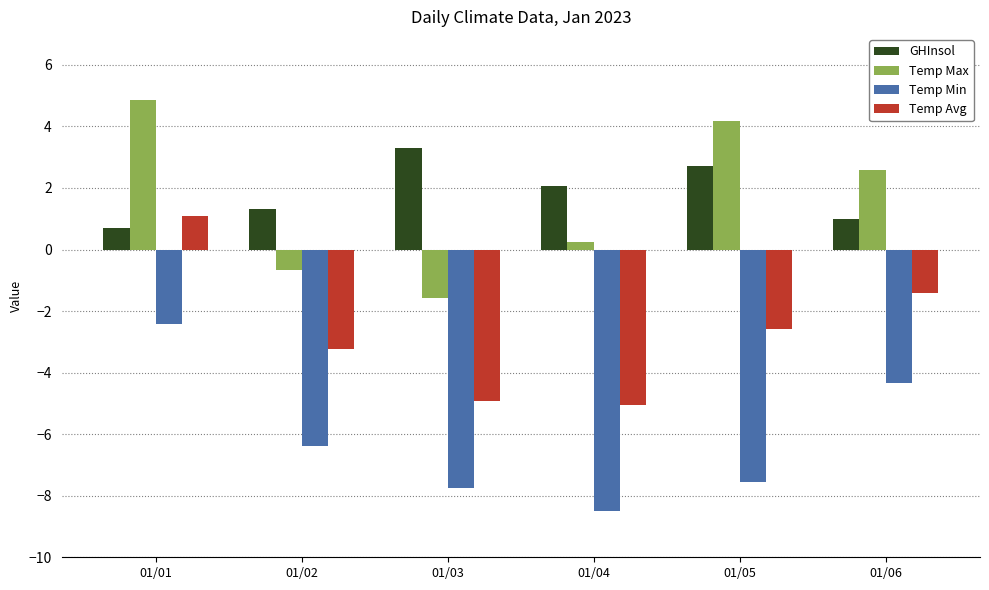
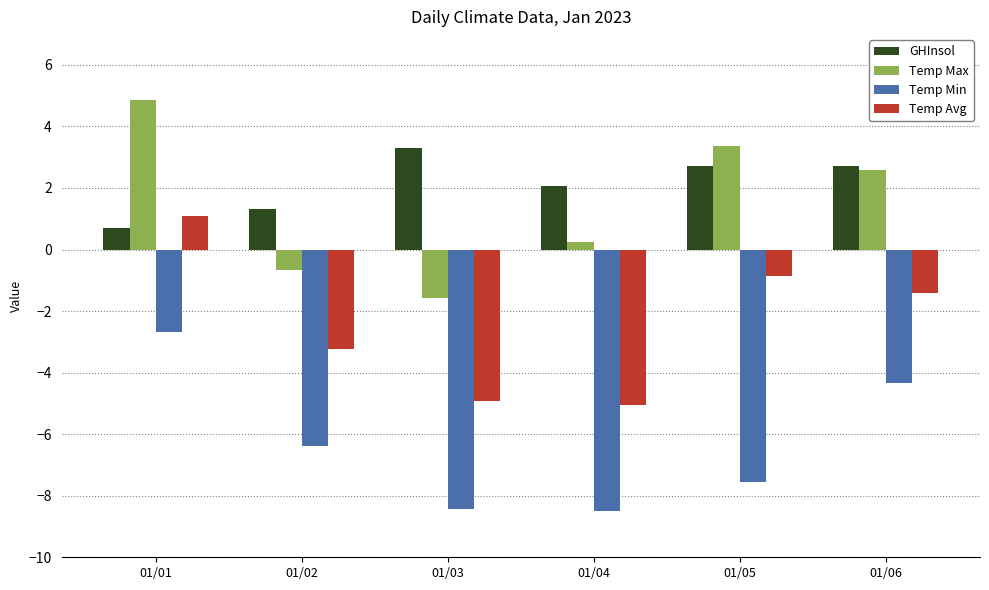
  {
    "GHInsol": {
      "01/01": 0.7,
      "01/02": 1.3,
      "01/03": 3.3,
      "01/04": 2.1,
      "01/05": 2.7,
-     "01/06": 1.0
+     "01/06": 2.7
    },
    "Temp Max": {
      "01/01": 4.9,
      "01/02": -0.7,
      "01/03": -1.6,
      "01/04": 0.2,
-     "01/05": 4.2,
+     "01/05": 3.4,
      "01/06": 2.6
    },
    "Temp Min": {
-     "01/01": -2.4,
+     "01/01": -2.7,
      "01/02": -6.4,
-     "01/03": -7.7,
+     "01/03": -8.4,
      "01/04": -8.5,
      "01/05": -7.6,
      "01/06": -4.3
    },
    "Temp Avg": {
      "01/01": 1.1,
      "01/02": -3.2,
      "01/03": -4.9,
      "01/04": -5.1,
-     "01/05": -2.6,
+     "01/05": -0.9,
      "01/06": -1.4
    }
  }
